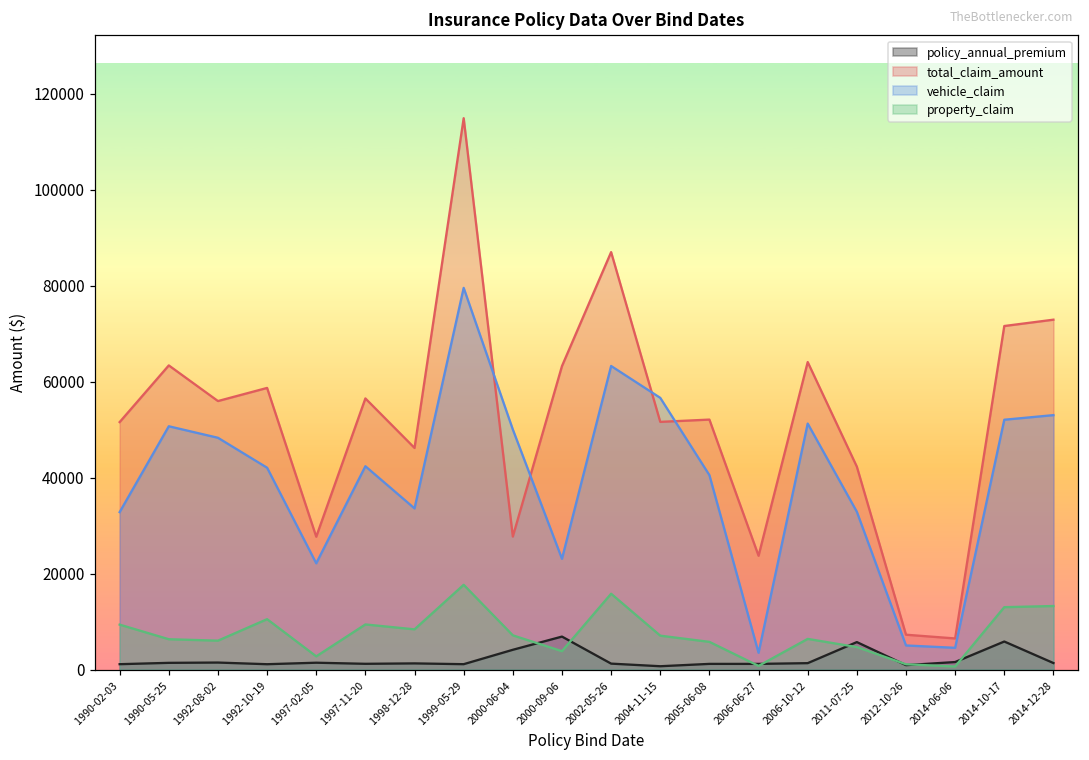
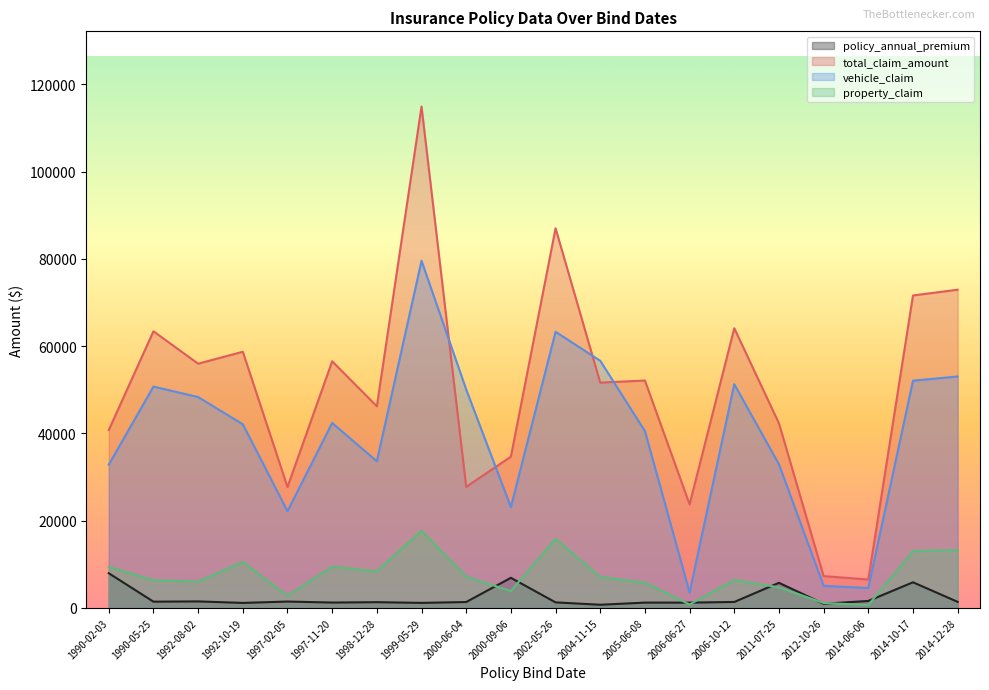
  {
    "policy_annual_premium": {
-     "1990-02-03": 1000,
+     "1990-02-03": 8000,
      "1990-05-25": 1000,
      "1992-08-02": 1000,
      "1992-10-19": 1000,
      "1997-02-05": 1000,
      "1997-11-20": 1000,
      "1998-12-28": 1000,
      "1999-05-29": 1000,
-     "2000-06-04": 4000,
+     "2000-06-04": 1000,
      "2000-09-06": 7000,
      "2002-05-26": 1000,
      "2004-11-15": 1000,
      "2005-06-08": 1000,
      "2006-10-12": 1000,
      "2011-07-25": 6000,
      "2014-06-06": 2000,
      "2014-10-17": 6000,
      "2014-12-28": 1000
    },
    "total_claim_amount": {
-     "1990-02-03": 52000,
+     "1990-02-03": 41000,
      "1990-05-25": 63000,
      "1992-08-02": 56000,
      "1992-10-19": 59000,
      "1997-02-05": 28000,
      "1997-11-20": 57000,
      "1998-12-28": 46000,
      "1999-05-29": 115000,
      "2000-06-04": 28000,
-     "2000-09-06": 63000,
+     "2000-09-06": 35000,
      "2002-05-26": 87000,
      "2004-11-15": 52000,
      "2005-06-08": 52000,
      "2006-06-27": 24000,
      "2006-10-12": 64000,
      "2011-07-25": 42000,
      "2012-10-26": 7000,
      "2014-06-06": 7000,
      "2014-10-17": 72000,
      "2014-12-28": 73000
    }
  }
